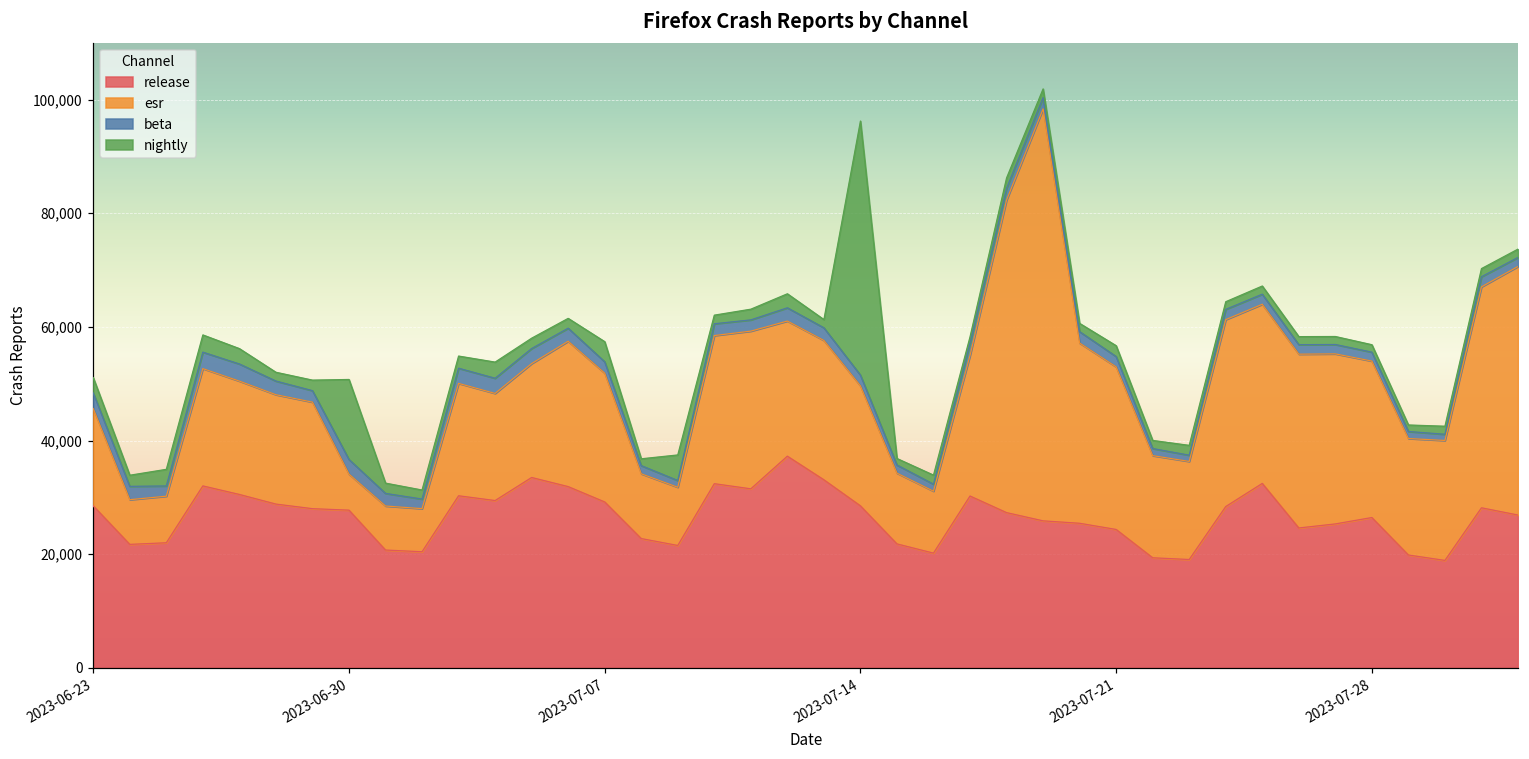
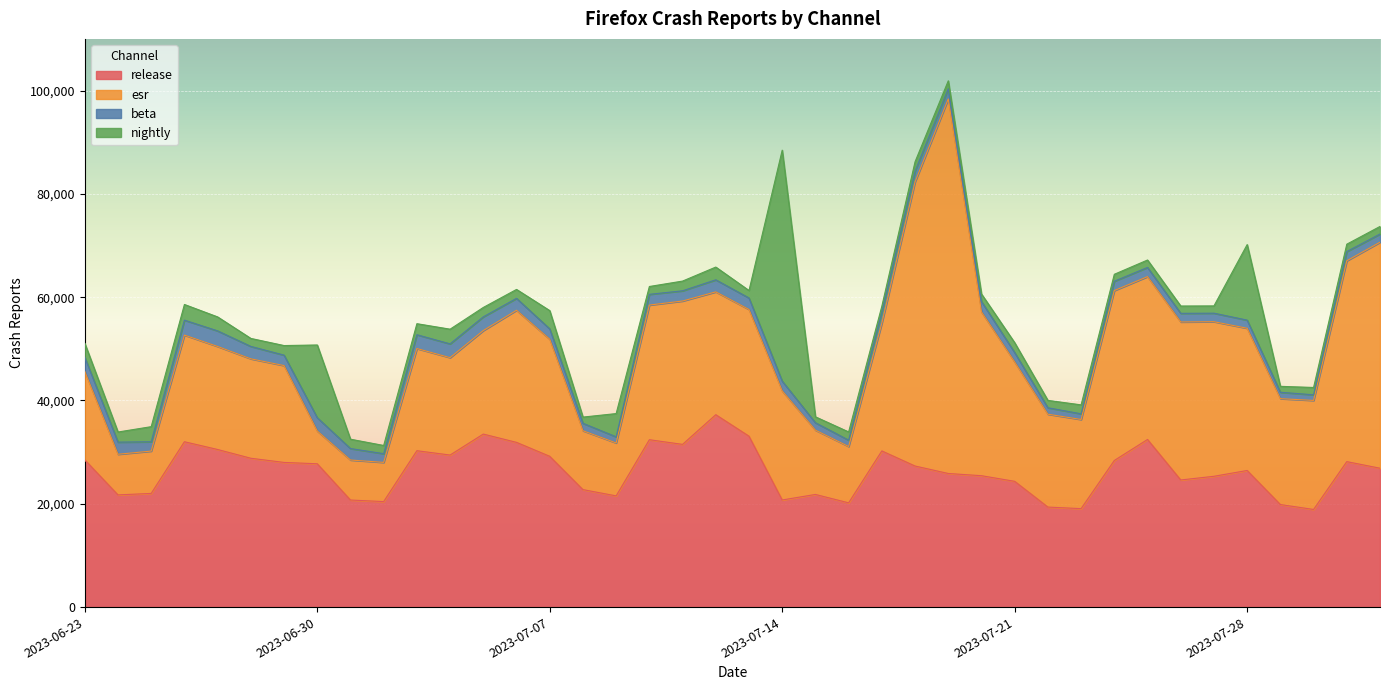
  {
    "release": {
      "2023-06-23": "29,000",
      "2023-06-30": "28,000",
      "2023-07-07": "29,000",
-     "2023-07-14": "29,000",
+     "2023-07-14": "21,000",
      "2023-07-21": "24,000",
      "2023-07-28": "26,000"
    },
    "esr": {
      "2023-06-23": "17,000",
      "2023-06-30": "6,000",
      "2023-07-07": "23,000",
      "2023-07-14": "21,000",
-     "2023-07-21": "29,000",
+     "2023-07-21": "23,000",
      "2023-07-28": "28,000"
    },
    "beta": {
      "2023-06-23": "3,000",
      "2023-06-30": "3,000",
      "2023-07-07": "2,000",
      "2023-07-14": "2,000",
      "2023-07-21": "2,000",
      "2023-07-28": "2,000"
    },
    "nightly": {
      "2023-06-23": "3,000",
      "2023-06-30": "14,000",
      "2023-07-07": "4,000",
      "2023-07-14": "45,000",
      "2023-07-21": "2,000",
-     "2023-07-28": "1,000"
+     "2023-07-28": "15,000"
    }
  }
